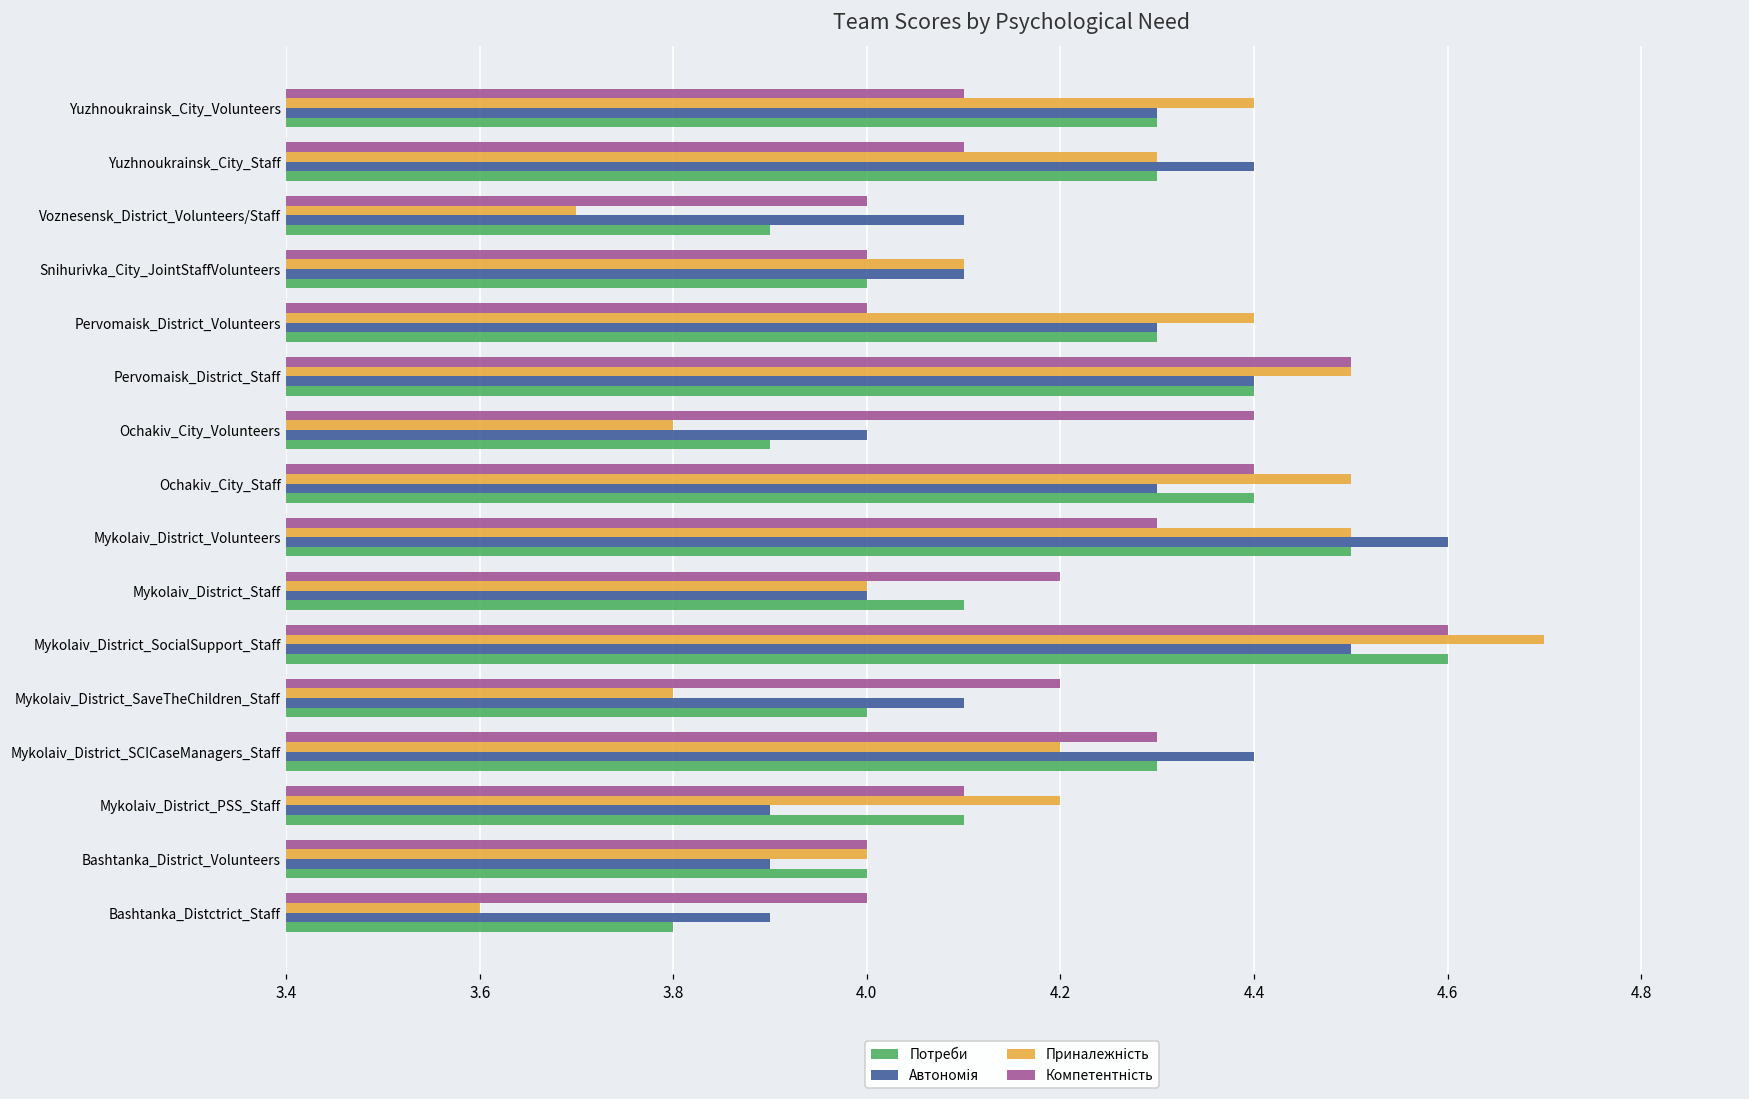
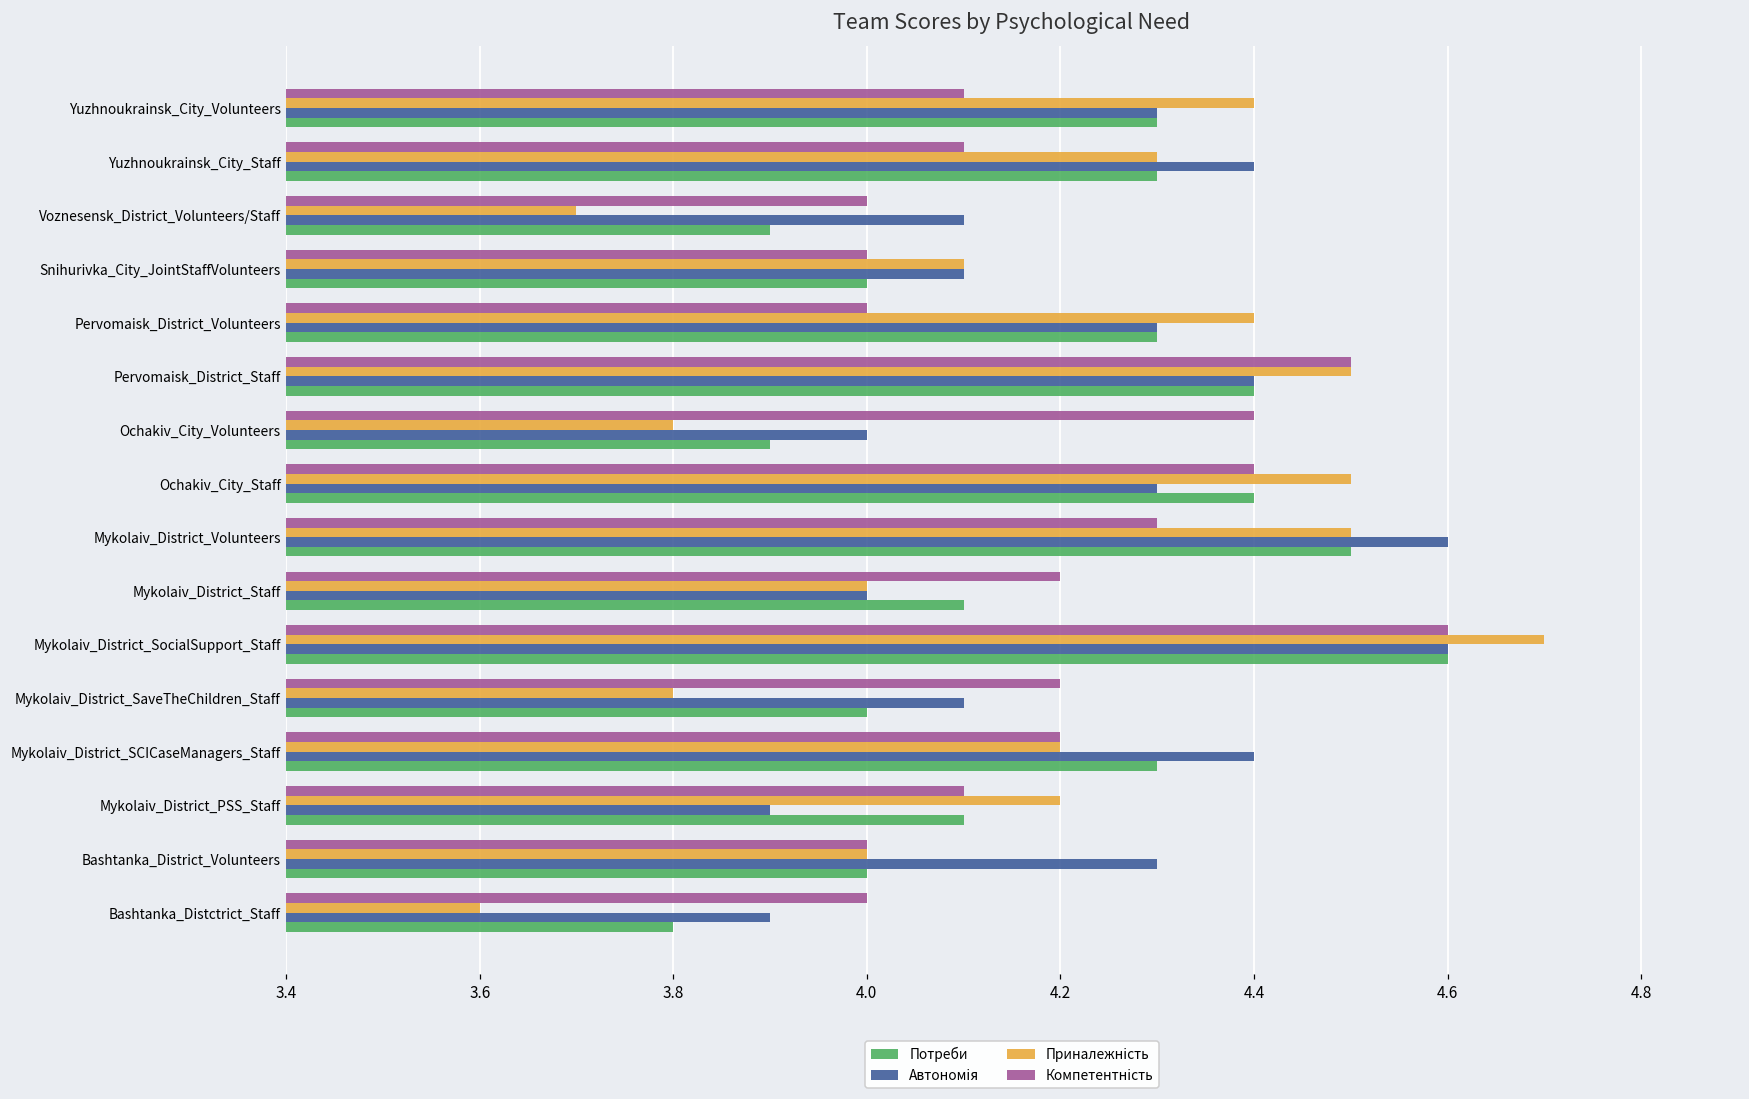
  {
    "Потреби": {
      "Yuzhnoukrainsk_City_Volunteers": 4.3,
      "Yuzhnoukrainsk_City_Staff": 4.3,
      "Voznesensk_District_Volunteers/Staff": 3.9,
      "Snihurivka_City_JointStaffVolunteers": 4.0,
      "Pervomaisk_District_Volunteers": 4.3,
      "Pervomaisk_District_Staff": 4.4,
      "Ochakiv_City_Volunteers": 3.9,
      "Ochakiv_City_Staff": 4.4,
      "Mykolaiv_District_Volunteers": 4.5,
      "Mykolaiv_District_Staff": 4.1,
      "Mykolaiv_District_SocialSupport_Staff": 4.6,
      "Mykolaiv_District_SaveTheChildren_Staff": 4.0,
      "Mykolaiv_District_SCICaseManagers_Staff": 4.3,
      "Mykolaiv_District_PSS_Staff": 4.1,
      "Bashtanka_District_Volunteers": 4.0,
      "Bashtanka_Distctrict_Staff": 3.8
    },
    "Автономія": {
      "Yuzhnoukrainsk_City_Volunteers": 4.3,
      "Yuzhnoukrainsk_City_Staff": 4.4,
      "Voznesensk_District_Volunteers/Staff": 4.1,
      "Snihurivka_City_JointStaffVolunteers": 4.1,
      "Pervomaisk_District_Volunteers": 4.3,
      "Pervomaisk_District_Staff": 4.4,
      "Ochakiv_City_Volunteers": 4.0,
      "Ochakiv_City_Staff": 4.3,
      "Mykolaiv_District_Volunteers": 4.6,
      "Mykolaiv_District_Staff": 4.0,
-     "Mykolaiv_District_SocialSupport_Staff": 4.5,
+     "Mykolaiv_District_SocialSupport_Staff": 4.6,
      "Mykolaiv_District_SaveTheChildren_Staff": 4.1,
      "Mykolaiv_District_SCICaseManagers_Staff": 4.4,
      "Mykolaiv_District_PSS_Staff": 3.9,
-     "Bashtanka_District_Volunteers": 3.9,
+     "Bashtanka_District_Volunteers": 4.3,
      "Bashtanka_Distctrict_Staff": 3.9
    },
    "Приналежність": {
      "Yuzhnoukrainsk_City_Volunteers": 4.4,
      "Yuzhnoukrainsk_City_Staff": 4.3,
      "Voznesensk_District_Volunteers/Staff": 3.7,
      "Snihurivka_City_JointStaffVolunteers": 4.1,
      "Pervomaisk_District_Volunteers": 4.4,
      "Pervomaisk_District_Staff": 4.5,
      "Ochakiv_City_Volunteers": 3.8,
      "Ochakiv_City_Staff": 4.5,
      "Mykolaiv_District_Volunteers": 4.5,
      "Mykolaiv_District_Staff": 4.0,
      "Mykolaiv_District_SocialSupport_Staff": 4.7,
      "Mykolaiv_District_SaveTheChildren_Staff": 3.8,
      "Mykolaiv_District_SCICaseManagers_Staff": 4.2,
      "Mykolaiv_District_PSS_Staff": 4.2,
      "Bashtanka_District_Volunteers": 4.0,
      "Bashtanka_Distctrict_Staff": 3.6
    },
    "Компетентність": {
      "Yuzhnoukrainsk_City_Volunteers": 4.1,
      "Yuzhnoukrainsk_City_Staff": 4.1,
      "Voznesensk_District_Volunteers/Staff": 4.0,
      "Snihurivka_City_JointStaffVolunteers": 4.0,
      "Pervomaisk_District_Volunteers": 4.0,
      "Pervomaisk_District_Staff": 4.5,
      "Ochakiv_City_Volunteers": 4.4,
      "Ochakiv_City_Staff": 4.4,
      "Mykolaiv_District_Volunteers": 4.3,
      "Mykolaiv_District_Staff": 4.2,
      "Mykolaiv_District_SocialSupport_Staff": 4.6,
      "Mykolaiv_District_SaveTheChildren_Staff": 4.2,
-     "Mykolaiv_District_SCICaseManagers_Staff": 4.3,
+     "Mykolaiv_District_SCICaseManagers_Staff": 4.2,
      "Mykolaiv_District_PSS_Staff": 4.1,
      "Bashtanka_District_Volunteers": 4.0,
      "Bashtanka_Distctrict_Staff": 4.0
    }
  }
